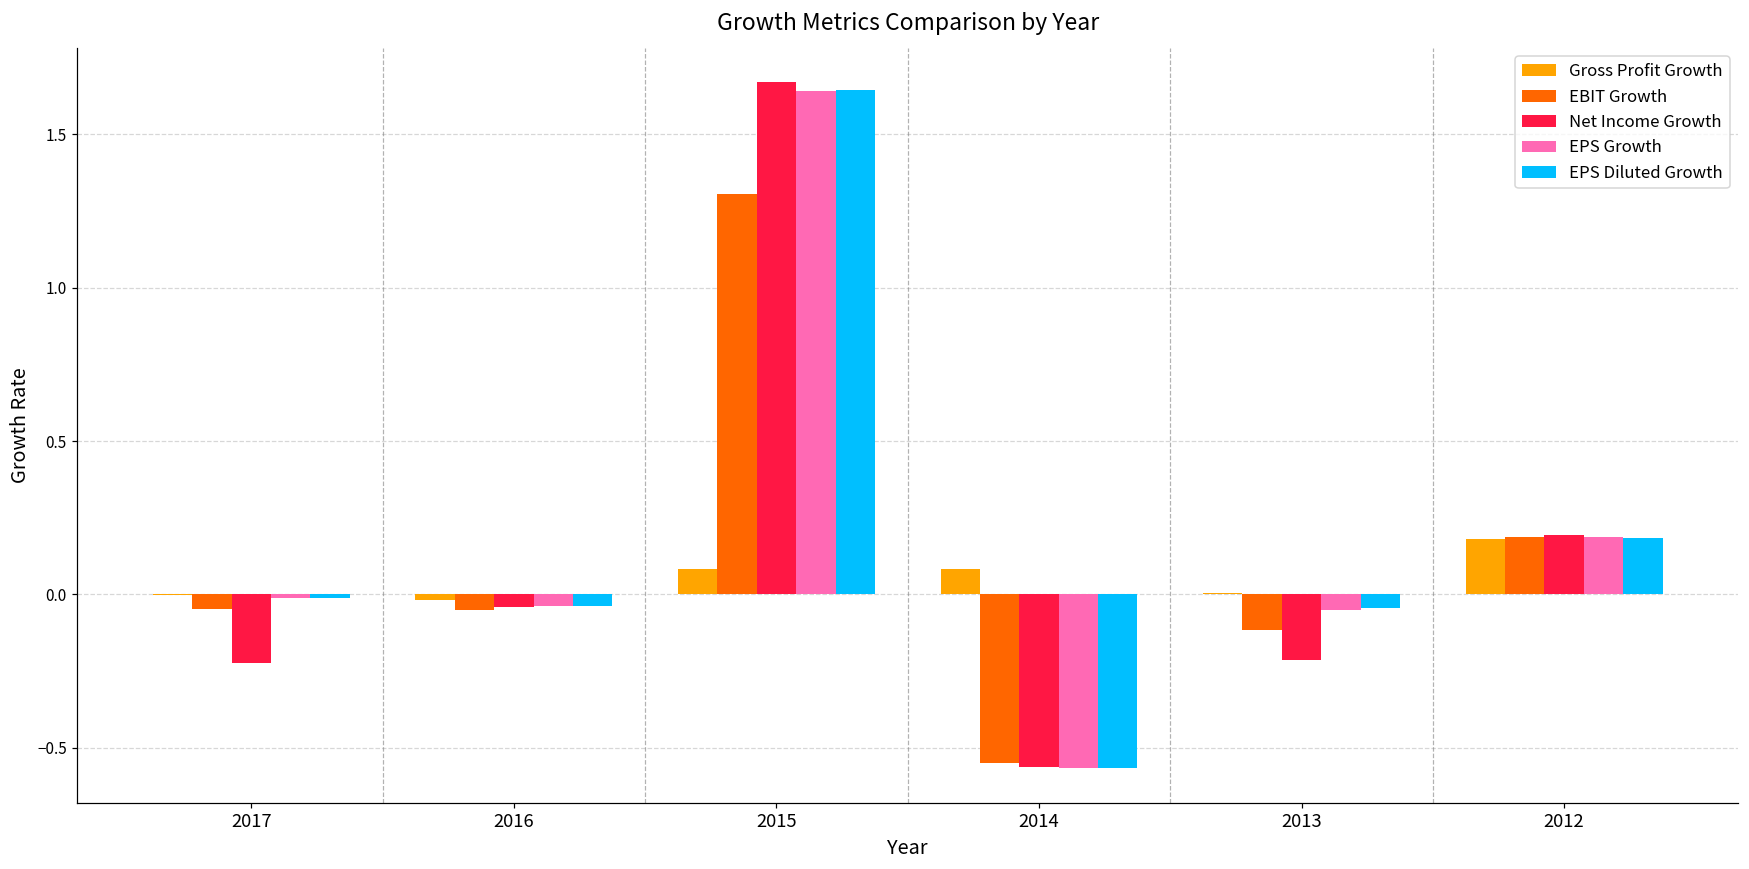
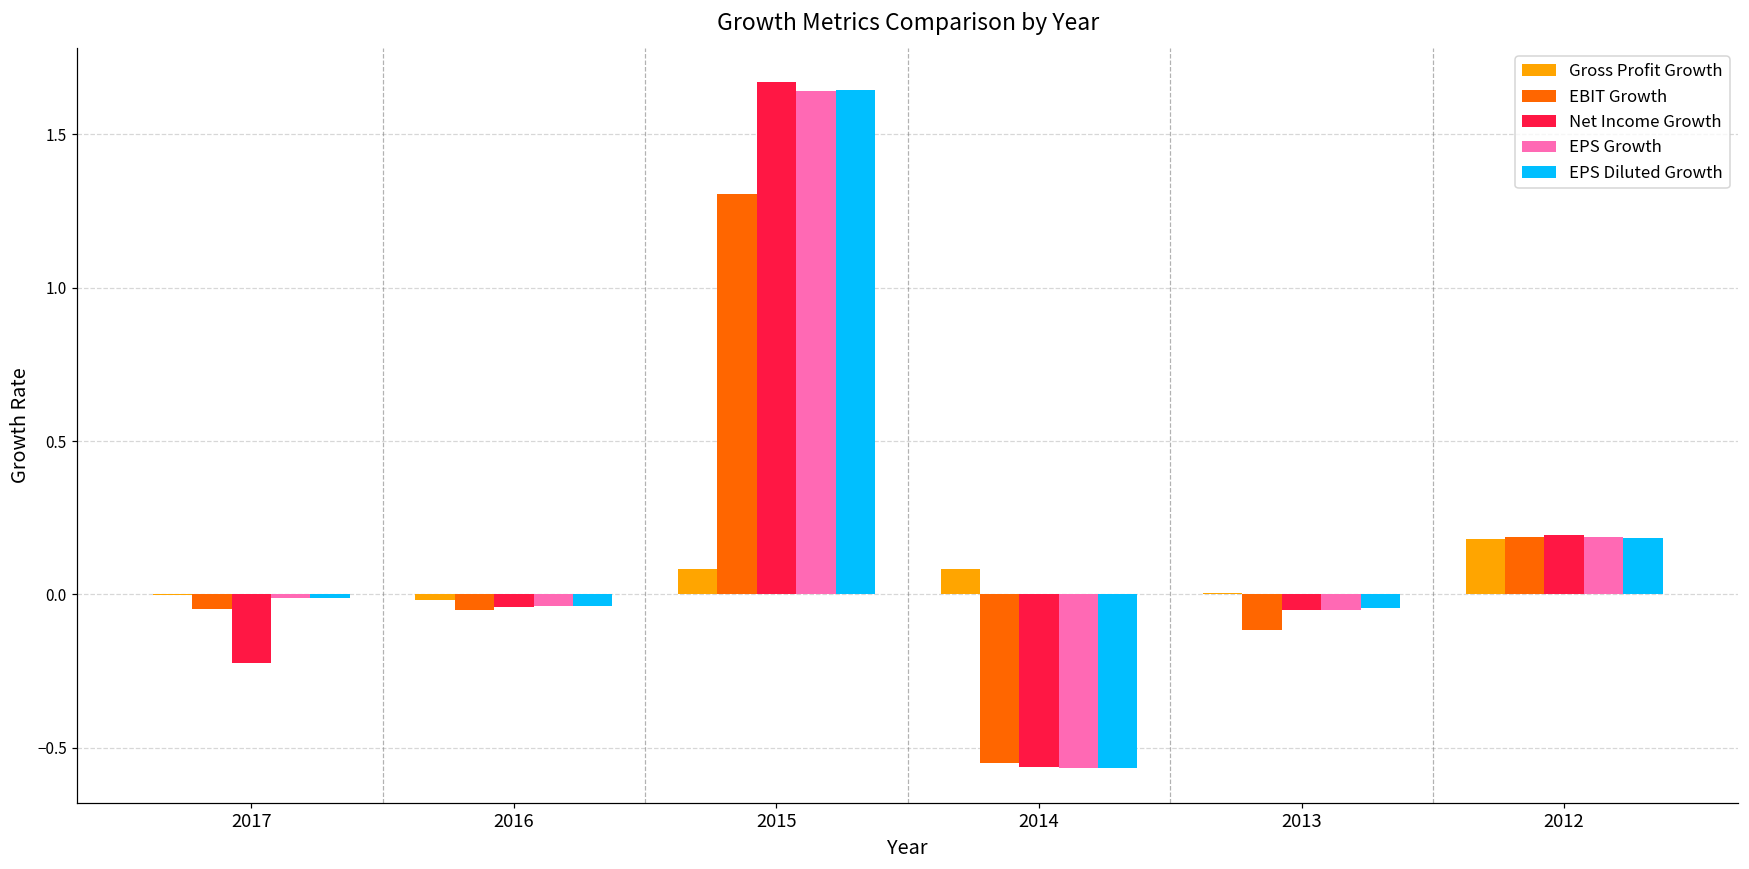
  {
    "Gross Profit Growth": {
      "2016": -0.02,
      "2015": 0.08,
      "2014": 0.08,
      "2012": 0.18
    },
    "EBIT Growth": {
      "2017": -0.05,
      "2016": -0.05,
      "2015": 1.30,
      "2014": -0.55,
      "2013": -0.11,
      "2012": 0.19
    },
    "Net Income Growth": {
      "2017": -0.22,
      "2016": -0.04,
      "2015": 1.67,
      "2014": -0.56,
-     "2013": -0.21,
+     "2013": -0.05,
      "2012": 0.19
    },
    "EPS Growth": {
      "2017": -0.01,
      "2016": -0.04,
      "2015": 1.64,
      "2014": -0.57,
      "2013": -0.05,
      "2012": 0.19
    },
    "EPS Diluted Growth": {
      "2017": -0.01,
      "2016": -0.04,
      "2015": 1.65,
      "2014": -0.57,
      "2013": -0.04,
      "2012": 0.18
    }
  }
